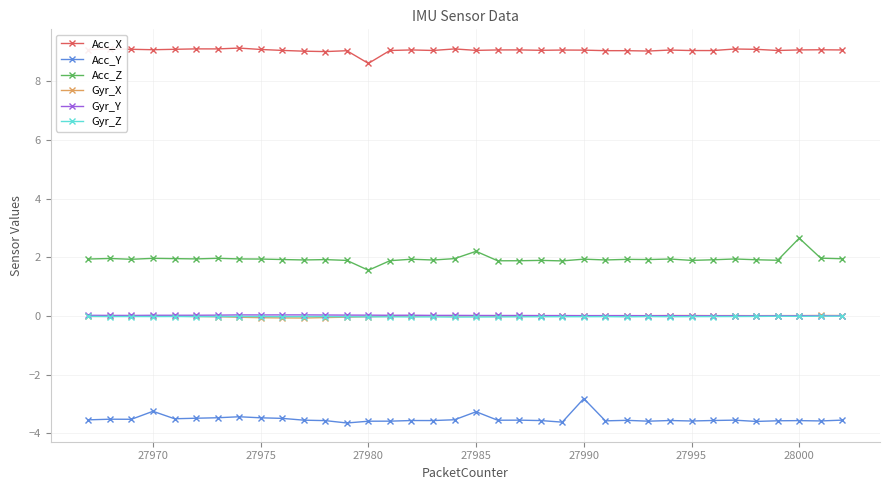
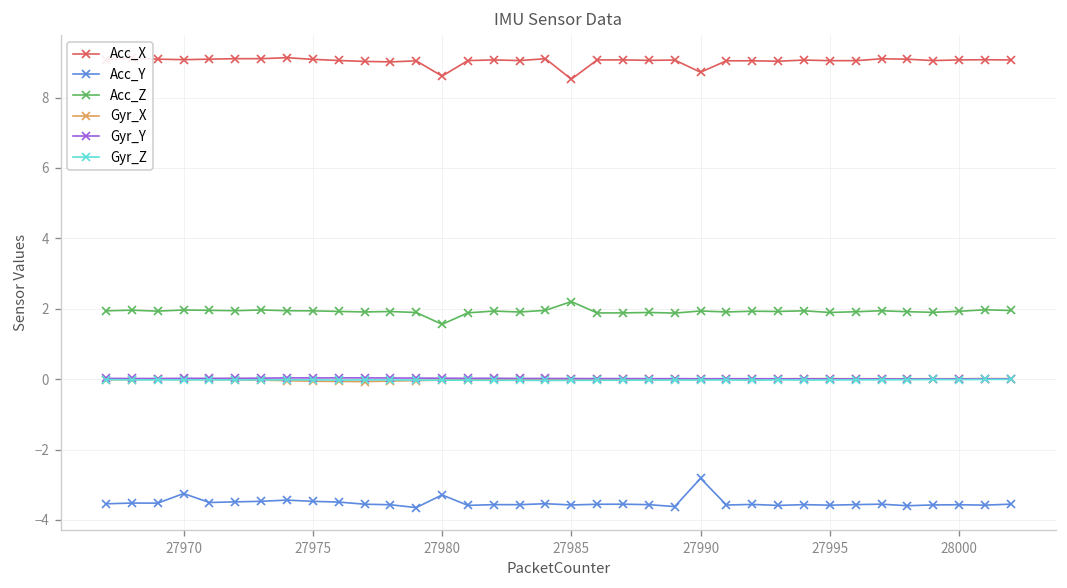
  {
    "Acc_X": {
      "27970": 9.1,
      "27975": 9.1,
      "27980": 8.6,
-     "27985": 9.1,
-     "27990": 9.1,
+     "27985": 8.5,
+     "27990": 8.7,
      "27995": 9.0,
      "28000": 9.1
    },
    "Acc_Y": {
      "27970": -3.3,
      "27975": -3.5,
-     "27980": -3.6,
-     "27985": -3.3,
+     "27980": -3.3,
+     "27985": -3.6,
      "27990": -2.8,
      "27995": -3.6,
      "28000": -3.6
    },
    "Acc_Z": {
      "27970": 2.0,
      "27975": 1.9,
      "27980": 1.6,
      "27985": 2.2,
      "27990": 1.9,
      "27995": 1.9,
-     "28000": 2.7
+     "28000": 1.9
    }
  }
